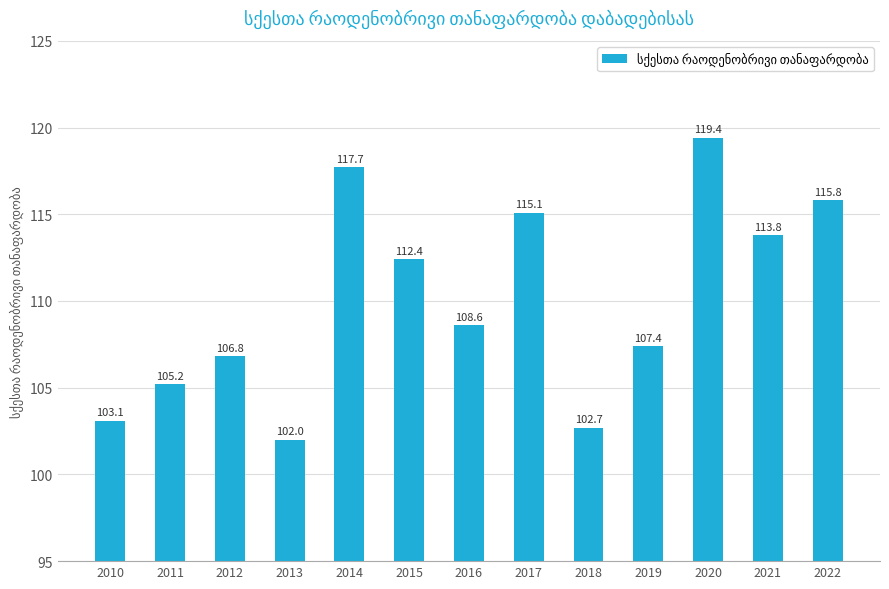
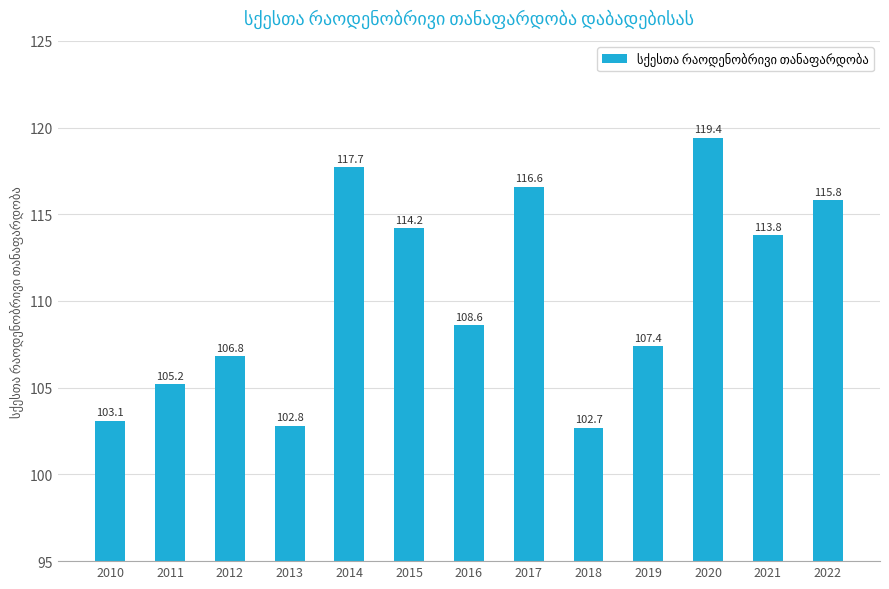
  {
    "2010": 103.1,
    "2011": 105.2,
    "2012": 106.8,
-   "2013": 102.0,
+   "2013": 102.8,
    "2014": 117.7,
-   "2015": 112.4,
+   "2015": 114.2,
    "2016": 108.6,
-   "2017": 115.1,
+   "2017": 116.6,
    "2018": 102.7,
    "2019": 107.4,
    "2020": 119.4,
    "2021": 113.8,
    "2022": 115.8
  }
